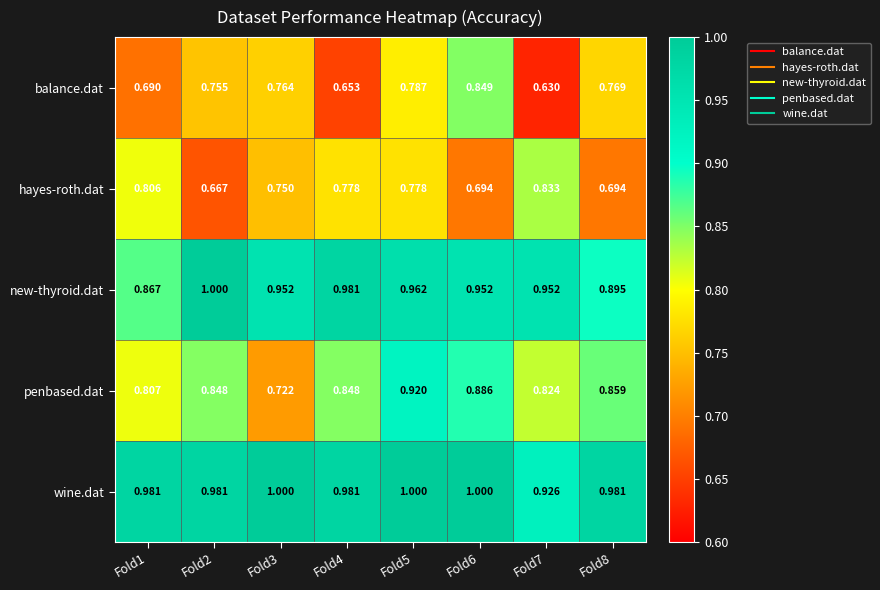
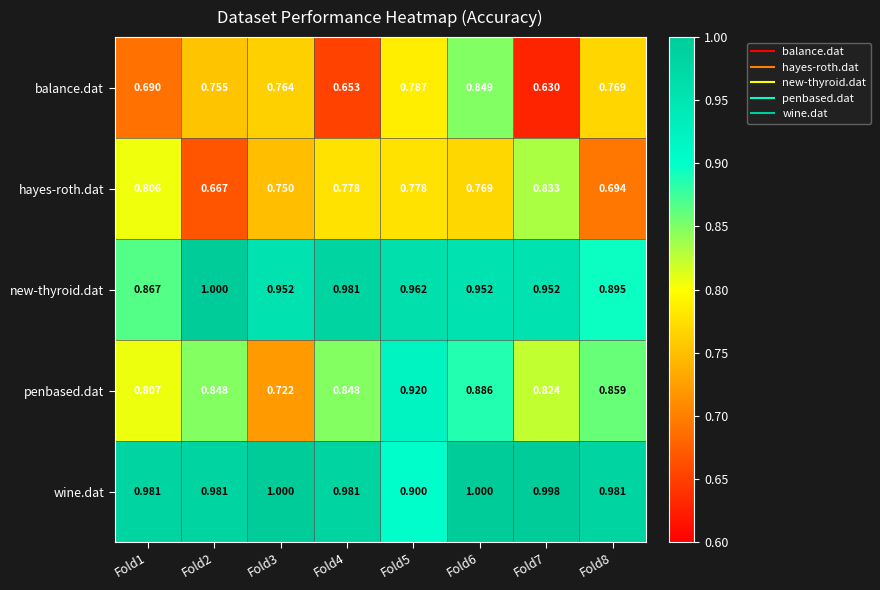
  {
    "balance.dat": {
      "Fold1": 0.690,
      "Fold2": 0.755,
      "Fold3": 0.764,
      "Fold4": 0.653,
      "Fold5": 0.787,
      "Fold6": 0.849,
      "Fold7": 0.630,
      "Fold8": 0.769
    },
    "hayes-roth.dat": {
      "Fold1": 0.806,
      "Fold2": 0.667,
      "Fold3": 0.750,
      "Fold4": 0.778,
      "Fold5": 0.778,
-     "Fold6": 0.694,
+     "Fold6": 0.769,
      "Fold7": 0.833,
      "Fold8": 0.694
    },
    "new-thyroid.dat": {
      "Fold1": 0.867,
      "Fold2": 1.000,
      "Fold3": 0.952,
      "Fold4": 0.981,
      "Fold5": 0.962,
      "Fold6": 0.952,
      "Fold7": 0.952,
      "Fold8": 0.895
    },
    "penbased.dat": {
      "Fold1": 0.807,
      "Fold2": 0.848,
      "Fold3": 0.722,
      "Fold4": 0.848,
      "Fold5": 0.920,
      "Fold6": 0.886,
      "Fold7": 0.824,
      "Fold8": 0.859
    },
    "wine.dat": {
      "Fold1": 0.981,
      "Fold2": 0.981,
      "Fold3": 1.000,
      "Fold4": 0.981,
-     "Fold5": 1.000,
+     "Fold5": 0.900,
      "Fold6": 1.000,
-     "Fold7": 0.926,
+     "Fold7": 0.998,
      "Fold8": 0.981
    }
  }
